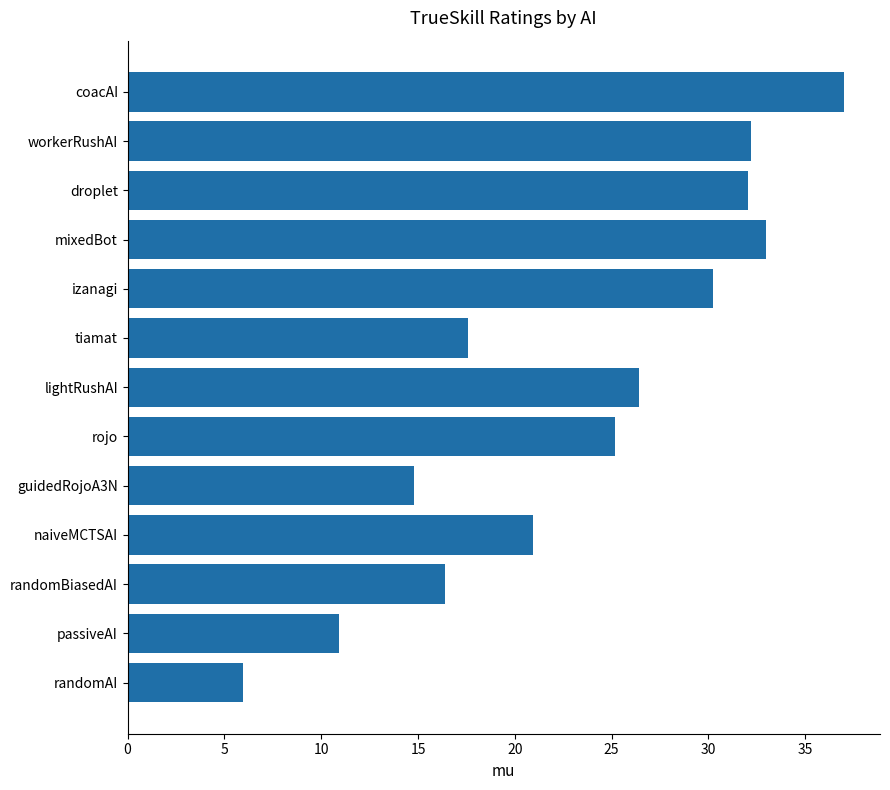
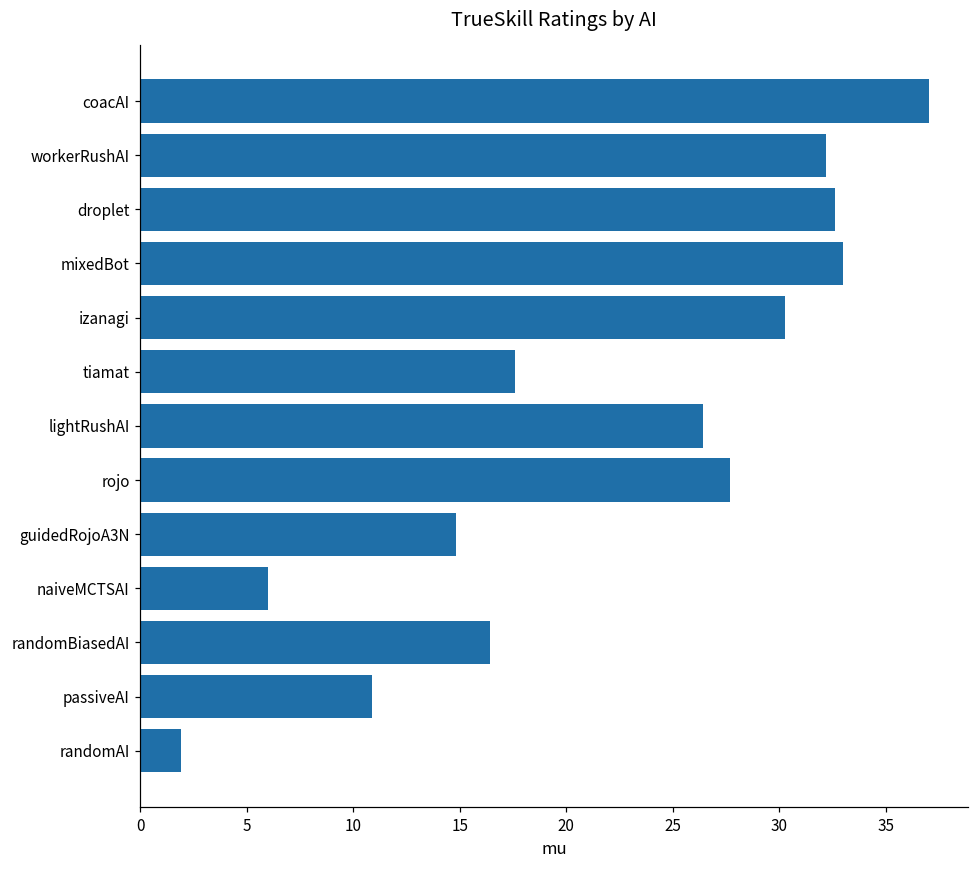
  {
    "coacAI": 37.0,
    "workerRushAI": 32.2,
-   "droplet": 32.0,
+   "droplet": 32.6,
    "mixedBot": 33.0,
    "izanagi": 30.3,
    "tiamat": 17.6,
    "lightRushAI": 26.4,
-   "rojo": 25.2,
+   "rojo": 27.7,
    "guidedRojoA3N": 14.8,
-   "naiveMCTSAI": 20.9,
+   "naiveMCTSAI": 6.0,
    "randomBiasedAI": 16.4,
    "passiveAI": 10.9,
-   "randomAI": 5.9
+   "randomAI": 1.9
  }
